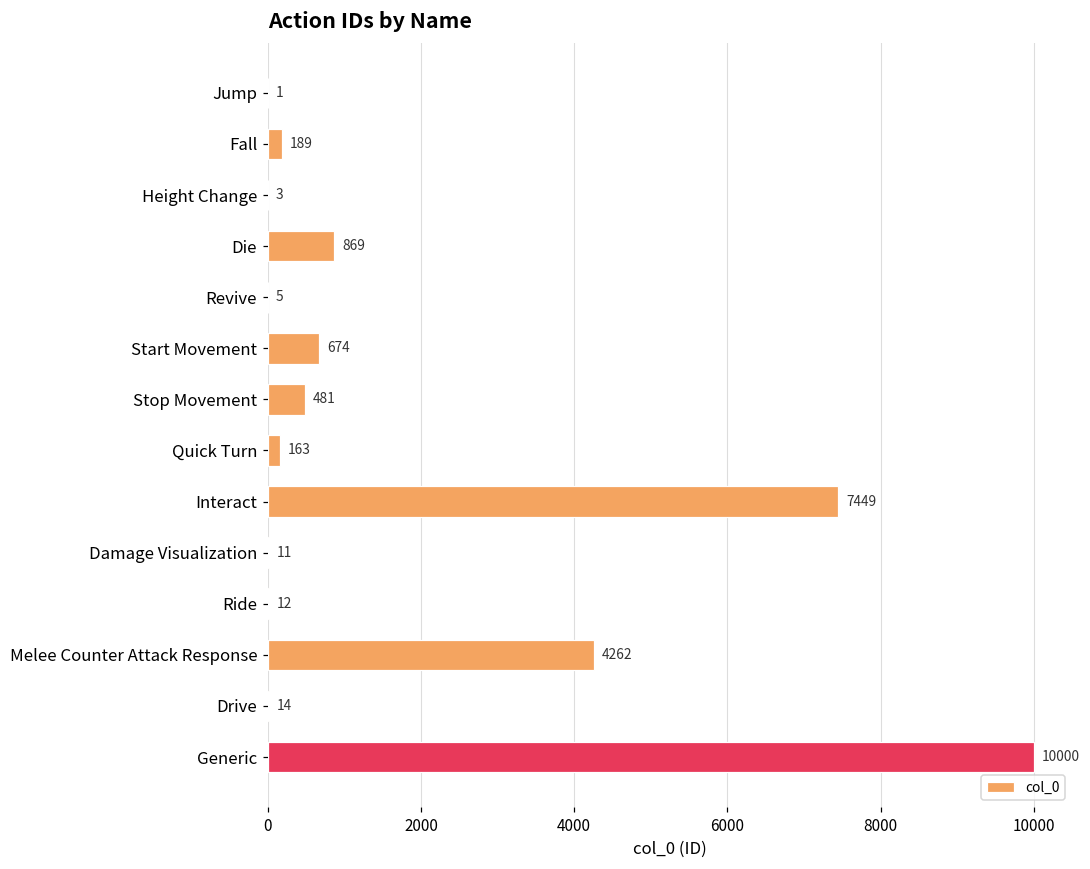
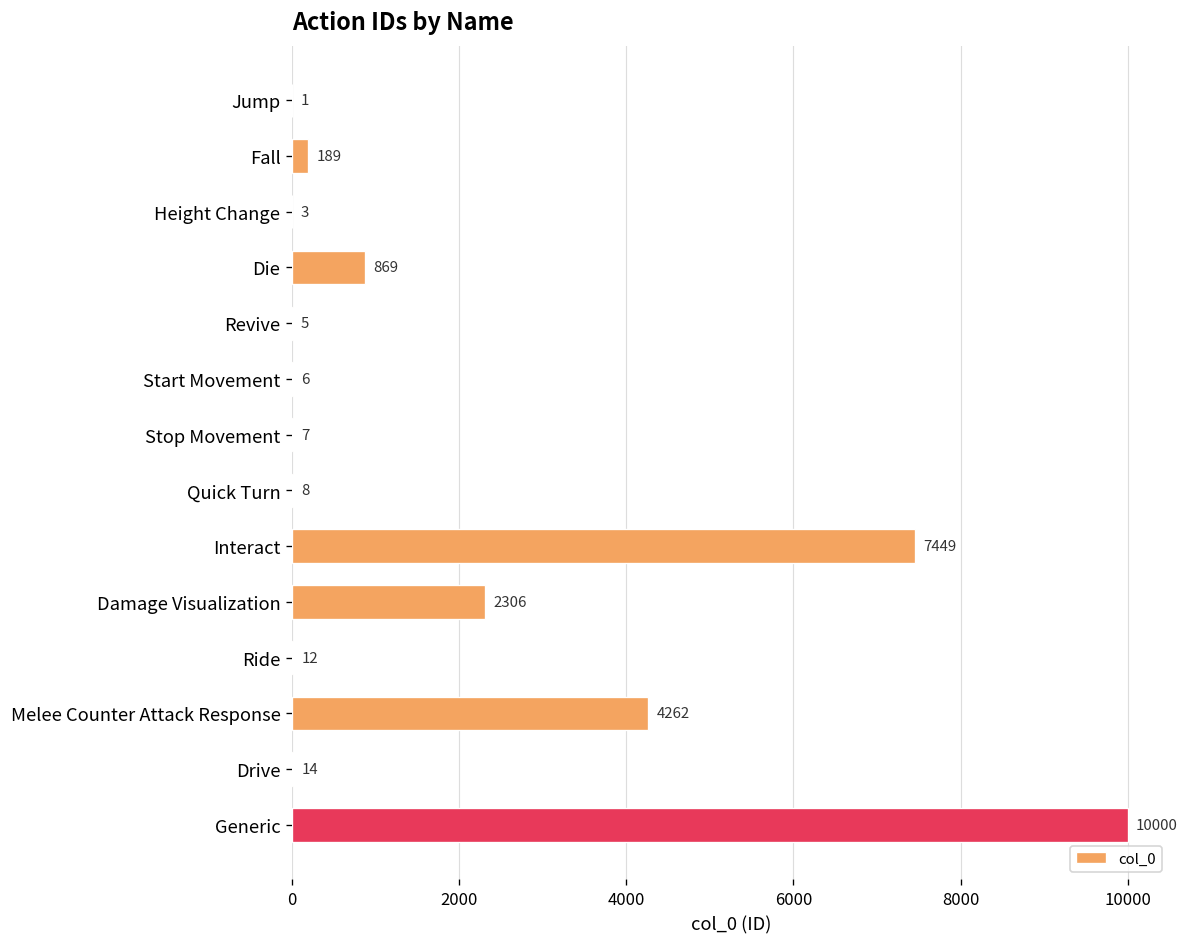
  {
    "Jump": 1,
    "Fall": 189,
    "Height Change": 3,
    "Die": 869,
    "Revive": 5,
-   "Start Movement": 674,
-   "Stop Movement": 481,
-   "Quick Turn": 163,
+   "Start Movement": 6,
+   "Stop Movement": 7,
+   "Quick Turn": 8,
    "Interact": 7449,
-   "Damage Visualization": 11,
+   "Damage Visualization": 2306,
    "Ride": 12,
    "Melee Counter Attack Response": 4262,
    "Drive": 14,
    "Generic": 10000
  }
